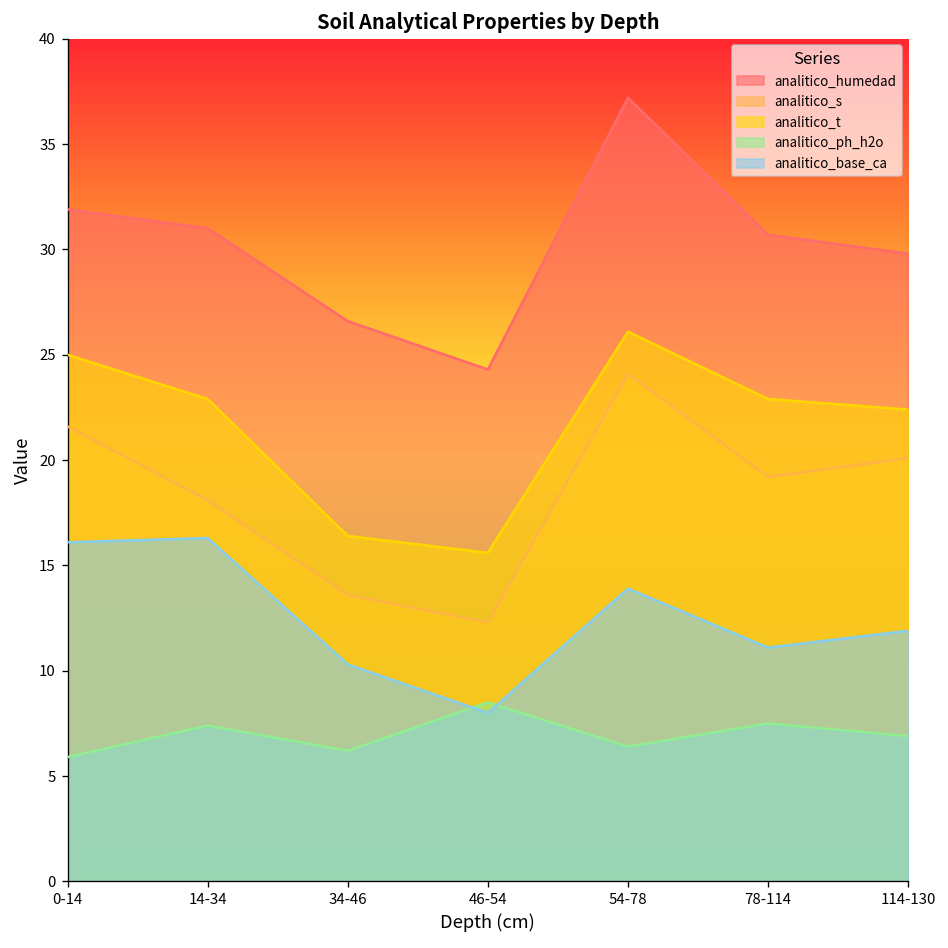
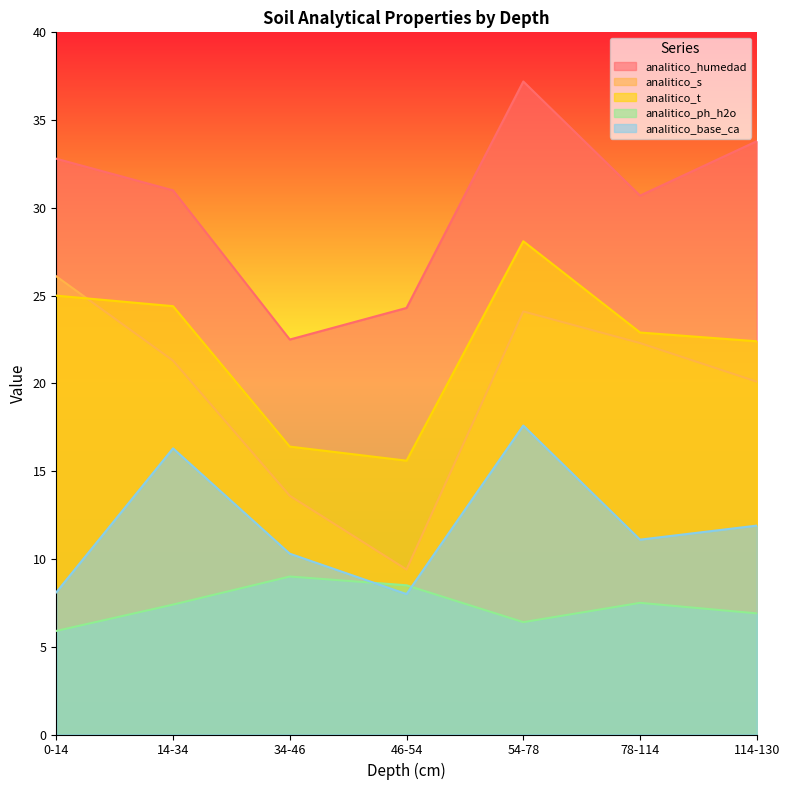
  {
    "analitico_humedad": {
-     "0-14": 31.9,
+     "0-14": 32.8,
      "14-34": 31.0,
-     "34-46": 26.6,
+     "34-46": 22.5,
      "46-54": 24.3,
      "54-78": 37.2,
      "78-114": 30.7,
-     "114-130": 29.8
+     "114-130": 33.8
    },
    "analitico_s": {
-     "0-14": 21.6,
-     "14-34": 18.1,
+     "0-14": 26.1,
+     "14-34": 21.3,
      "34-46": 13.6,
-     "46-54": 12.3,
+     "46-54": 9.4,
      "54-78": 24.1,
-     "78-114": 19.2,
+     "78-114": 22.3,
      "114-130": 20.1
    },
    "analitico_t": {
      "0-14": 25.0,
-     "14-34": 22.9,
+     "14-34": 24.4,
      "34-46": 16.4,
      "46-54": 15.6,
-     "54-78": 26.1,
+     "54-78": 28.1,
      "78-114": 22.9,
      "114-130": 22.4
    },
    "analitico_ph_h2o": {
      "0-14": 5.9,
      "14-34": 7.4,
-     "34-46": 6.2,
+     "34-46": 9.0,
      "46-54": 8.5,
      "54-78": 6.4,
      "78-114": 7.5,
      "114-130": 6.9
    },
    "analitico_base_ca": {
-     "0-14": 16.1,
+     "0-14": 8.1,
      "14-34": 16.3,
      "34-46": 10.3,
      "46-54": 8.0,
-     "54-78": 13.9,
+     "54-78": 17.6,
      "78-114": 11.1,
      "114-130": 11.9
    }
  }
